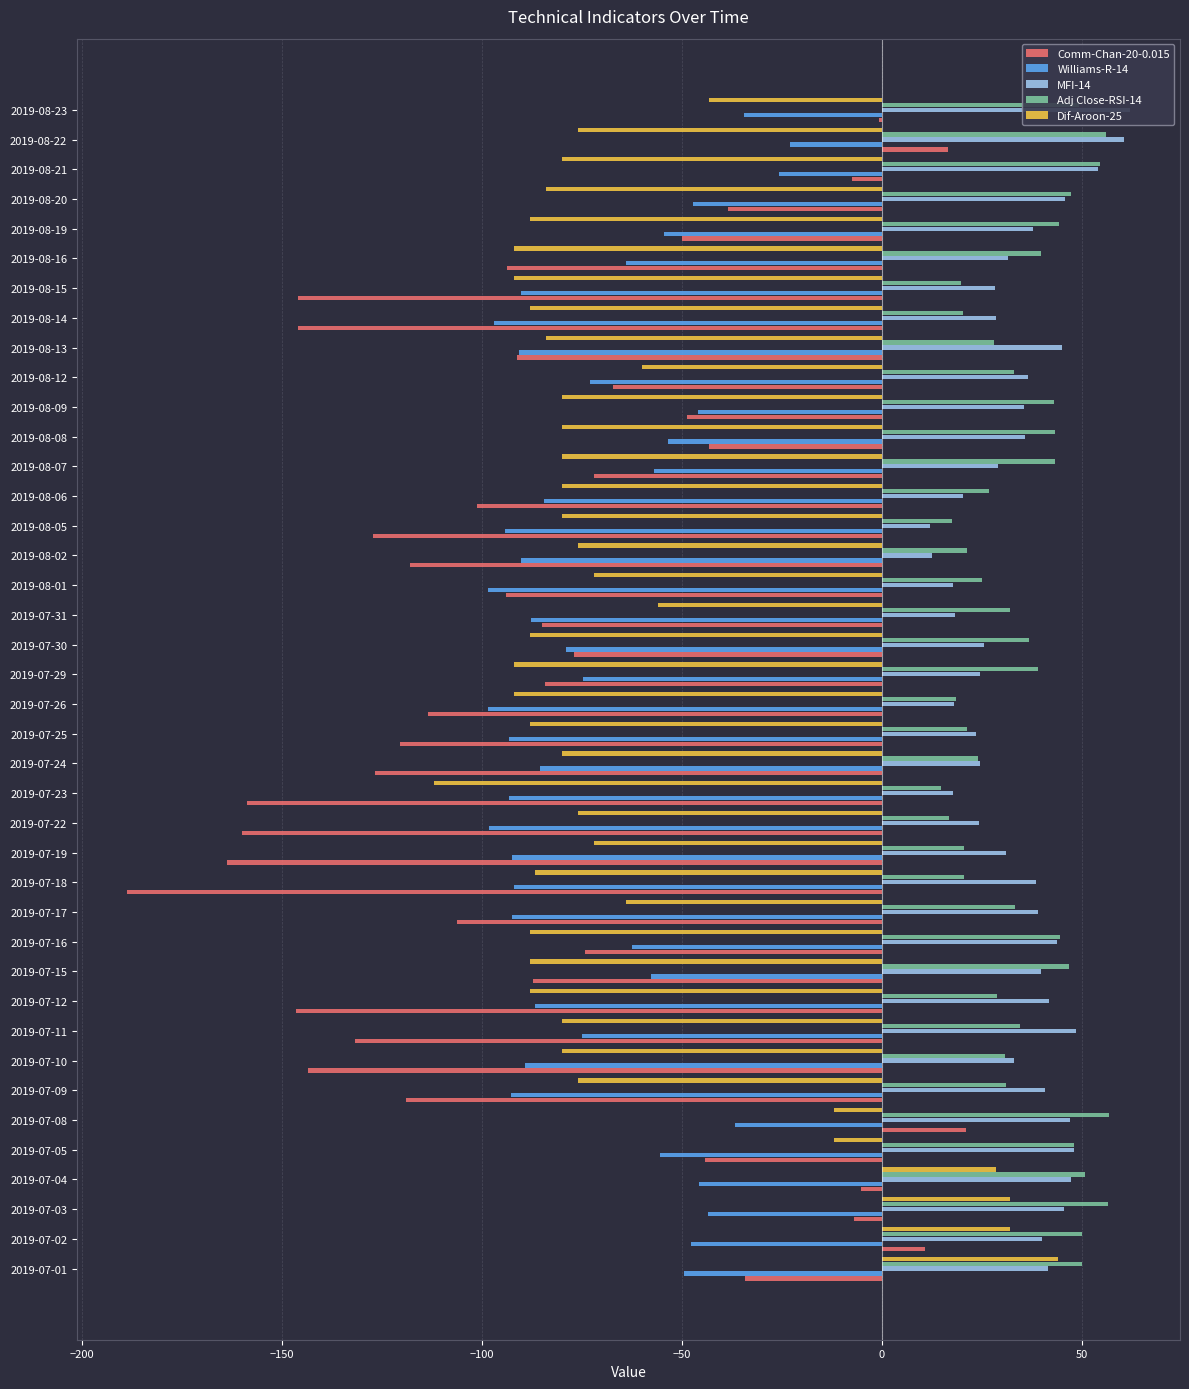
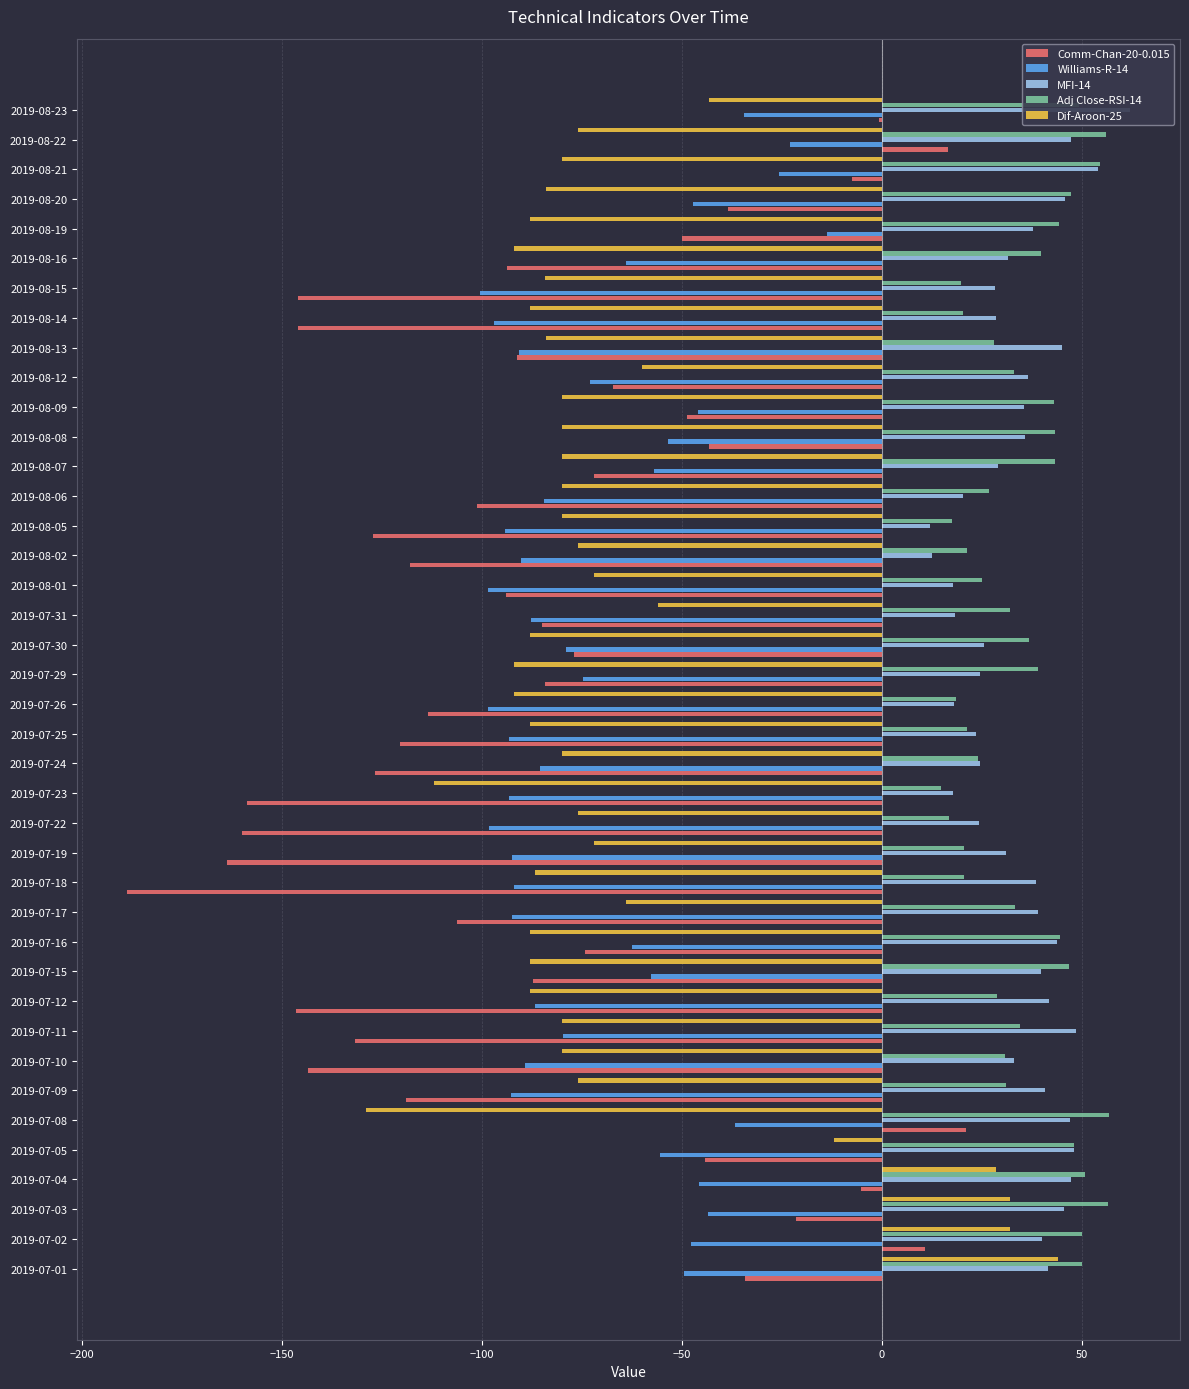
  {
    "Comm-Chan-20-0.015": {
      "2019-08-23": -1,
      "2019-08-22": 17,
      "2019-08-21": -7,
      "2019-08-20": -39,
      "2019-08-19": -50,
      "2019-08-16": -94,
      "2019-08-15": -146,
      "2019-08-14": -146,
      "2019-08-13": -91,
      "2019-08-12": -67,
      "2019-08-09": -49,
      "2019-08-08": -43,
      "2019-08-07": -72,
      "2019-08-06": -101,
      "2019-08-05": -127,
      "2019-08-02": -118,
      "2019-08-01": -94,
      "2019-07-31": -85,
      "2019-07-30": -77,
      "2019-07-29": -84,
      "2019-07-26": -114,
      "2019-07-25": -121,
      "2019-07-24": -127,
      "2019-07-23": -159,
      "2019-07-22": -160,
      "2019-07-19": -164,
      "2019-07-18": -189,
      "2019-07-17": -106,
      "2019-07-16": -74,
      "2019-07-15": -87,
      "2019-07-12": -147,
      "2019-07-11": -132,
      "2019-07-10": -143,
      "2019-07-09": -119,
      "2019-07-08": 21,
      "2019-07-05": -44,
      "2019-07-04": -5,
-     "2019-07-03": -7,
+     "2019-07-03": -21,
      "2019-07-02": 11,
      "2019-07-01": -34
    },
    "Williams-R-14": {
      "2019-08-23": -34,
      "2019-08-22": -23,
      "2019-08-21": -26,
      "2019-08-20": -47,
-     "2019-08-19": -54,
+     "2019-08-19": -14,
      "2019-08-16": -64,
-     "2019-08-15": -90,
+     "2019-08-15": -100,
      "2019-08-14": -97,
      "2019-08-13": -91,
      "2019-08-12": -73,
      "2019-08-09": -46,
      "2019-08-08": -53,
      "2019-08-07": -57,
      "2019-08-06": -84,
      "2019-08-05": -94,
      "2019-08-02": -90,
      "2019-08-01": -98,
      "2019-07-31": -88,
      "2019-07-30": -79,
      "2019-07-29": -75,
      "2019-07-26": -98,
      "2019-07-25": -93,
      "2019-07-24": -85,
      "2019-07-23": -93,
      "2019-07-22": -98,
      "2019-07-19": -92,
      "2019-07-18": -92,
      "2019-07-17": -92,
      "2019-07-16": -63,
      "2019-07-15": -58,
      "2019-07-12": -87,
-     "2019-07-11": -75,
+     "2019-07-11": -80,
      "2019-07-10": -89,
      "2019-07-09": -93,
      "2019-07-08": -37,
      "2019-07-05": -55,
      "2019-07-04": -46,
      "2019-07-03": -44,
      "2019-07-02": -48,
      "2019-07-01": -50
    },
    "MFI-14": {
-     "2019-08-22": 61,
+     "2019-08-22": 47,
      "2019-08-21": 54,
      "2019-08-20": 46,
      "2019-08-19": 38,
      "2019-08-16": 31,
      "2019-08-15": 28,
      "2019-08-14": 29,
      "2019-08-13": 45,
      "2019-08-12": 37,
      "2019-08-09": 36,
      "2019-08-08": 36,
      "2019-08-07": 29,
      "2019-08-06": 20,
      "2019-08-05": 12,
      "2019-08-02": 13,
      "2019-08-01": 18,
      "2019-07-31": 18,
      "2019-07-30": 26,
      "2019-07-29": 25,
      "2019-07-26": 18,
      "2019-07-25": 24,
      "2019-07-24": 25,
      "2019-07-23": 18,
      "2019-07-22": 24,
      "2019-07-19": 31,
      "2019-07-18": 39,
      "2019-07-17": 39,
      "2019-07-16": 44,
      "2019-07-15": 40,
      "2019-07-12": 42,
      "2019-07-11": 49,
      "2019-07-10": 33,
      "2019-07-09": 41,
      "2019-07-08": 47,
      "2019-07-05": 48,
      "2019-07-04": 47,
      "2019-07-03": 46,
      "2019-07-02": 40,
      "2019-07-01": 42
    },
    "Adj Close-RSI-14": {
      "2019-08-22": 56,
      "2019-08-21": 55,
      "2019-08-20": 47,
      "2019-08-19": 44,
      "2019-08-16": 40,
      "2019-08-15": 20,
      "2019-08-14": 20,
      "2019-08-13": 28,
      "2019-08-12": 33,
      "2019-08-09": 43,
      "2019-08-08": 43,
      "2019-08-07": 43,
      "2019-08-06": 27,
      "2019-08-05": 17,
      "2019-08-02": 21,
      "2019-08-01": 25,
      "2019-07-31": 32,
      "2019-07-30": 37,
      "2019-07-29": 39,
      "2019-07-26": 19,
      "2019-07-25": 21,
      "2019-07-24": 24,
      "2019-07-23": 15,
      "2019-07-22": 17,
      "2019-07-19": 20,
      "2019-07-18": 21,
      "2019-07-17": 33,
      "2019-07-16": 44,
      "2019-07-15": 47,
      "2019-07-12": 29,
      "2019-07-11": 35,
      "2019-07-10": 31,
      "2019-07-09": 31,
      "2019-07-08": 57,
      "2019-07-05": 48,
      "2019-07-04": 51,
      "2019-07-03": 57,
      "2019-07-02": 50,
      "2019-07-01": 50
    },
    "Dif-Aroon-25": {
      "2019-08-23": -43,
      "2019-08-22": -76,
      "2019-08-21": -80,
      "2019-08-20": -84,
      "2019-08-19": -88,
      "2019-08-16": -92,
-     "2019-08-15": -92,
+     "2019-08-15": -84,
      "2019-08-14": -88,
      "2019-08-13": -84,
      "2019-08-12": -60,
      "2019-08-09": -80,
      "2019-08-08": -80,
      "2019-08-07": -80,
      "2019-08-06": -80,
      "2019-08-05": -80,
      "2019-08-02": -76,
      "2019-08-01": -72,
      "2019-07-31": -56,
      "2019-07-30": -88,
      "2019-07-29": -92,
      "2019-07-26": -92,
      "2019-07-25": -88,
      "2019-07-24": -80,
      "2019-07-23": -112,
      "2019-07-22": -76,
      "2019-07-19": -72,
      "2019-07-18": -87,
      "2019-07-17": -64,
      "2019-07-16": -88,
      "2019-07-15": -88,
      "2019-07-12": -88,
      "2019-07-11": -80,
      "2019-07-10": -80,
      "2019-07-09": -76,
-     "2019-07-08": -12,
+     "2019-07-08": -129,
      "2019-07-05": -12,
      "2019-07-04": 29,
      "2019-07-03": 32,
      "2019-07-02": 32,
      "2019-07-01": 44
    }
  }
